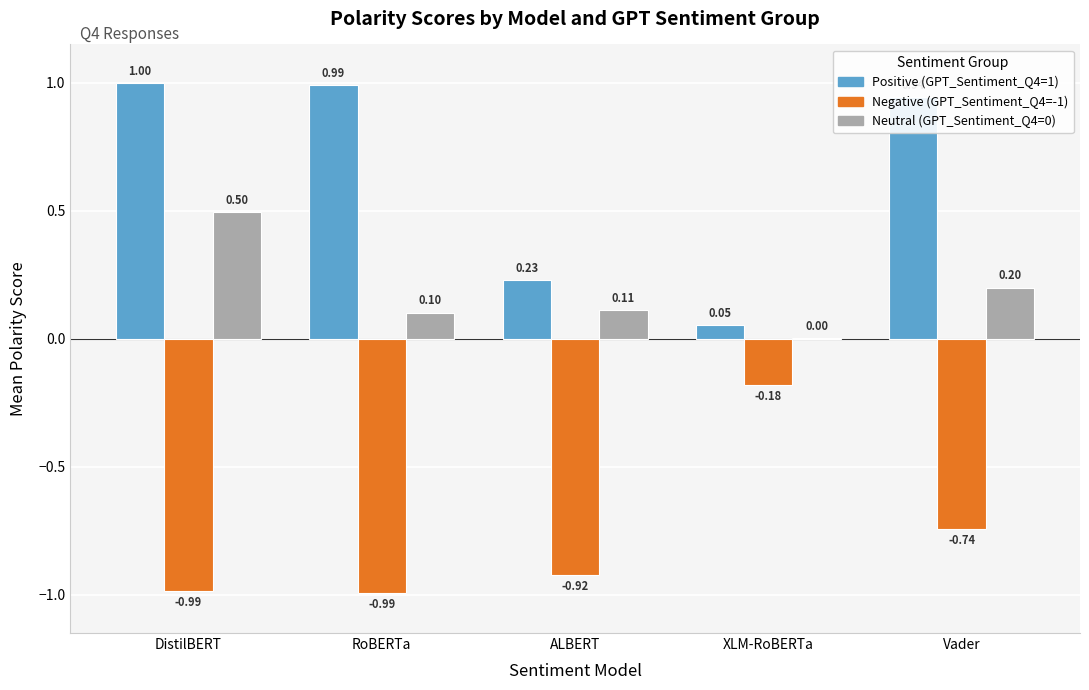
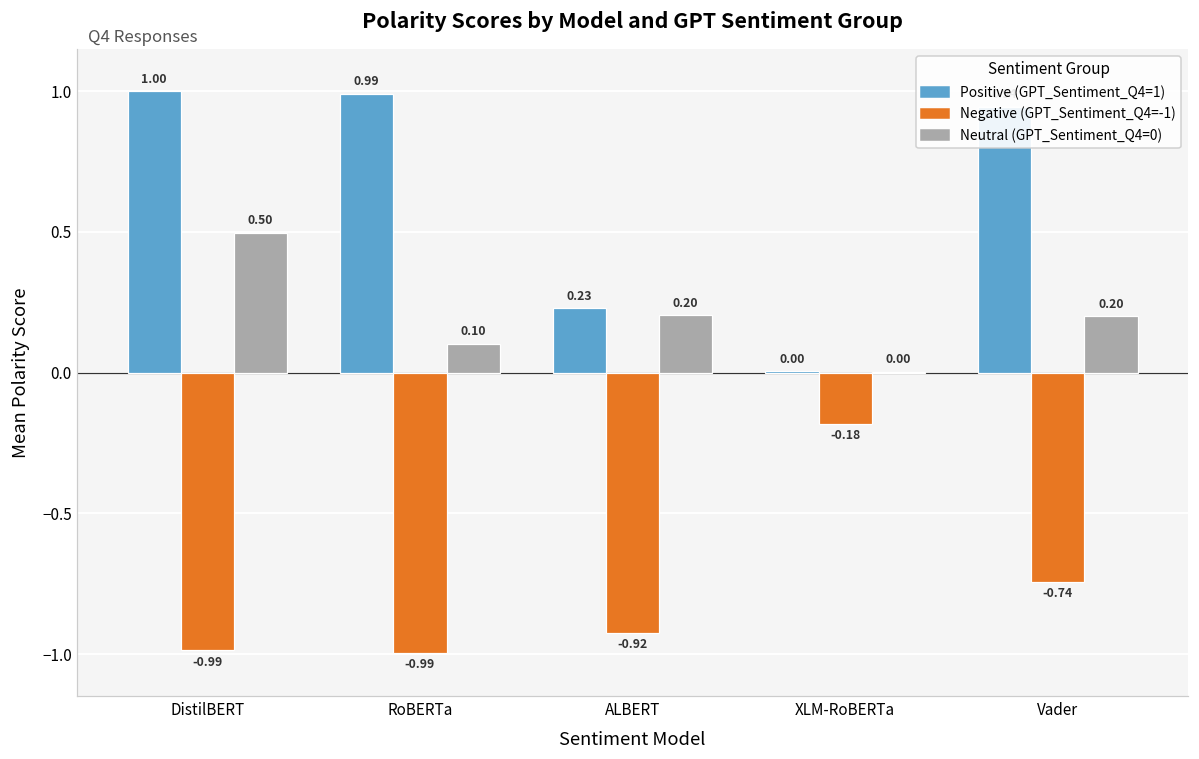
  {
    "Positive (GPT_Sentiment_Q4=1)": {
      "DistilBERT": 1.00,
      "RoBERTa": 0.99,
      "ALBERT": 0.23,
-     "XLM-RoBERTa": 0.05
+     "XLM-RoBERTa": 0.00
    },
    "Negative (GPT_Sentiment_Q4=-1)": {
      "DistilBERT": -0.99,
      "RoBERTa": -0.99,
      "ALBERT": -0.92,
      "XLM-RoBERTa": -0.18,
      "Vader": -0.74
    },
    "Neutral (GPT_Sentiment_Q4=0)": {
      "DistilBERT": 0.50,
      "RoBERTa": 0.10,
-     "ALBERT": 0.11,
+     "ALBERT": 0.20,
      "XLM-RoBERTa": 0.00,
      "Vader": 0.20
    }
  }
